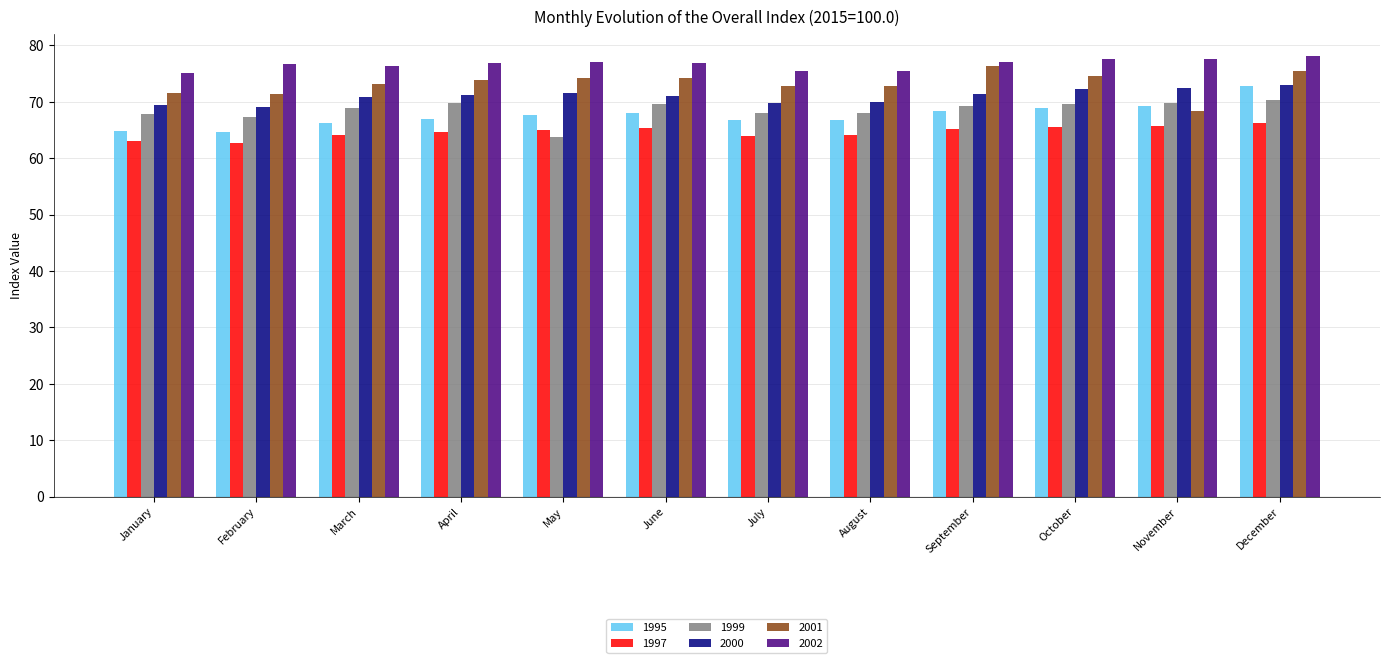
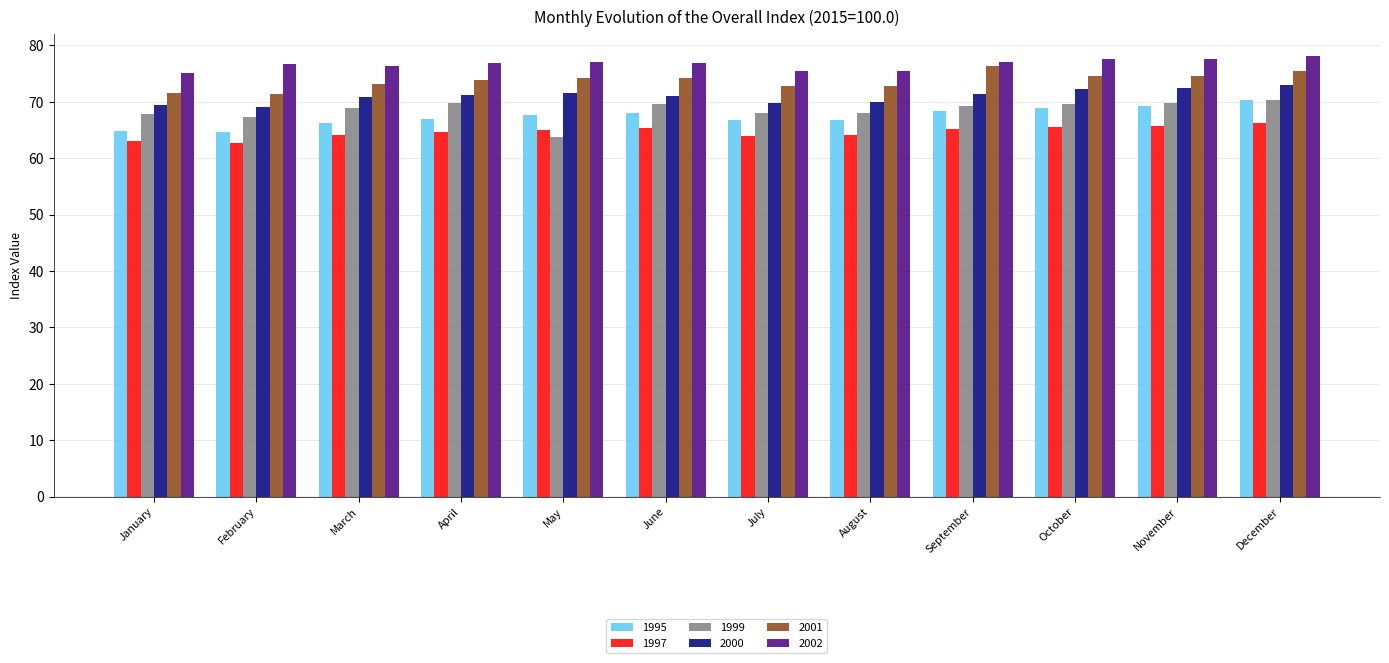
  {
    "1995": {
      "January": 65,
      "February": 65,
      "March": 66,
      "April": 67,
      "May": 68,
      "June": 68,
      "July": 67,
      "August": 67,
      "September": 68,
      "October": 69,
      "November": 69,
-     "December": 73
+     "December": 70
    },
    "1997": {
      "January": 63,
      "February": 63,
      "March": 64,
      "April": 65,
      "May": 65,
      "June": 65,
      "July": 64,
      "August": 64,
      "September": 65,
      "October": 65,
      "November": 66,
      "December": 66
    },
    "1999": {
      "January": 68,
      "February": 67,
      "March": 69,
      "April": 70,
      "May": 64,
      "June": 70,
      "July": 68,
      "August": 68,
      "September": 69,
      "October": 70,
      "November": 70,
      "December": 70
    },
    "2000": {
      "January": 69,
      "February": 69,
      "March": 71,
      "April": 71,
      "May": 71,
      "June": 71,
      "July": 70,
      "August": 70,
      "September": 71,
      "October": 72,
      "November": 73,
      "December": 73
    },
    "2001": {
      "January": 72,
      "February": 71,
      "March": 73,
      "April": 74,
      "May": 74,
      "June": 74,
      "July": 73,
      "August": 73,
      "September": 76,
      "October": 75,
-     "November": 68,
+     "November": 75,
      "December": 75
    },
    "2002": {
      "January": 75,
      "February": 77,
      "March": 76,
      "April": 77,
      "May": 77,
      "June": 77,
      "July": 75,
      "August": 76,
      "September": 77,
      "October": 78,
      "November": 78,
      "December": 78
    }
  }
